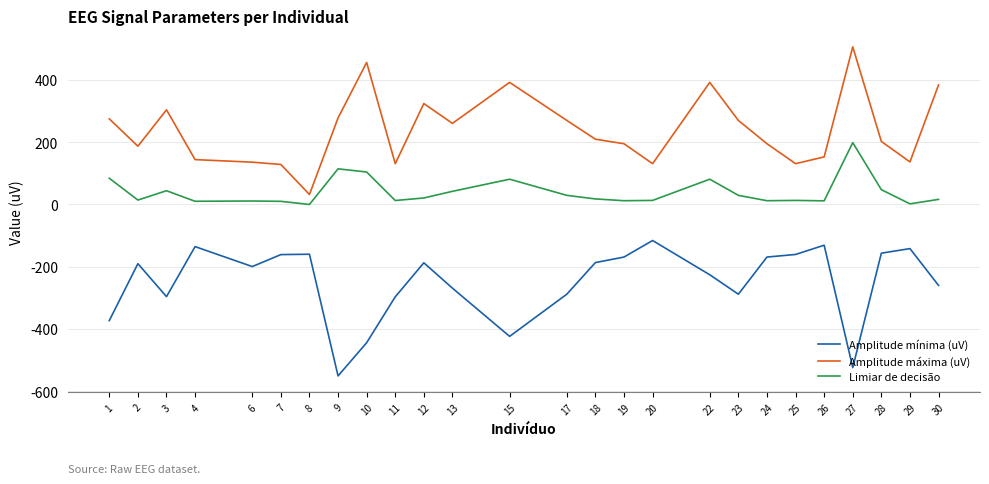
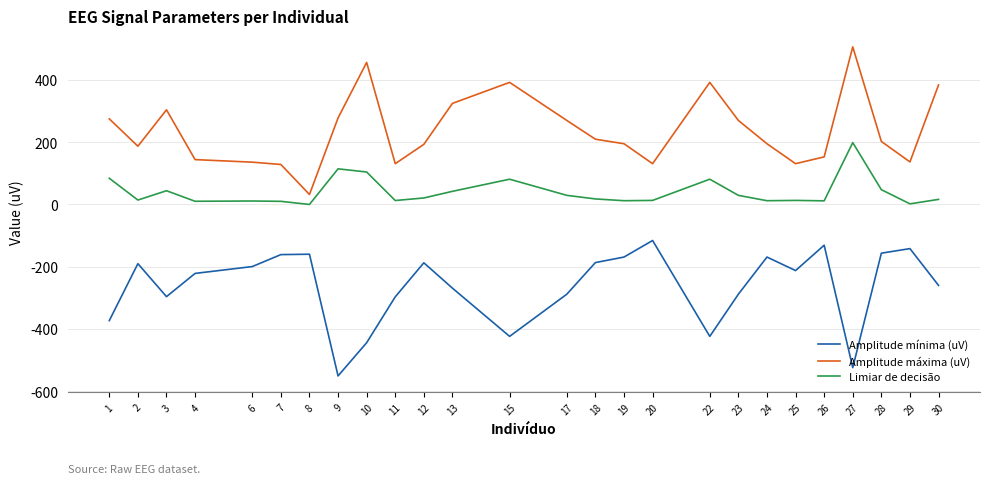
  {
    "Amplitude mínima (uV)": {
      "1": -370,
      "2": -190,
      "3": -300,
-     "4": -140,
+     "4": -220,
      "6": -200,
      "7": -160,
      "8": -160,
      "9": -550,
      "10": -440,
      "11": -300,
      "12": -190,
      "13": -270,
      "15": -420,
      "17": -290,
      "18": -190,
      "19": -170,
      "20": -120,
-     "22": -230,
+     "22": -420,
      "23": -290,
      "24": -170,
-     "25": -160,
+     "25": -210,
      "26": -130,
      "27": -520,
      "28": -160,
      "29": -140,
      "30": -260
    },
    "Amplitude máxima (uV)": {
      "1": 270,
      "2": 190,
      "3": 300,
      "4": 140,
      "6": 140,
      "7": 130,
      "8": 30,
      "9": 280,
      "10": 460,
      "11": 130,
-     "12": 320,
-     "13": 260,
+     "12": 190,
+     "13": 320,
      "15": 390,
      "17": 270,
      "18": 210,
      "19": 190,
      "20": 130,
      "22": 390,
      "23": 270,
      "24": 190,
      "25": 130,
      "26": 150,
      "27": 510,
      "28": 200,
      "29": 140,
      "30": 380
    },
    "Limiar de decisão": {
      "1": 80,
      "2": 10,
      "3": 40,
      "4": 10,
      "6": 10,
      "7": 10,
      "8": 0,
      "9": 110,
      "10": 100,
      "11": 10,
      "12": 20,
      "13": 40,
      "15": 80,
      "17": 30,
      "18": 20,
      "19": 10,
      "20": 10,
      "22": 80,
      "23": 30,
      "24": 10,
      "25": 10,
      "26": 10,
      "27": 200,
      "28": 50,
      "29": 0,
      "30": 20
    }
  }
